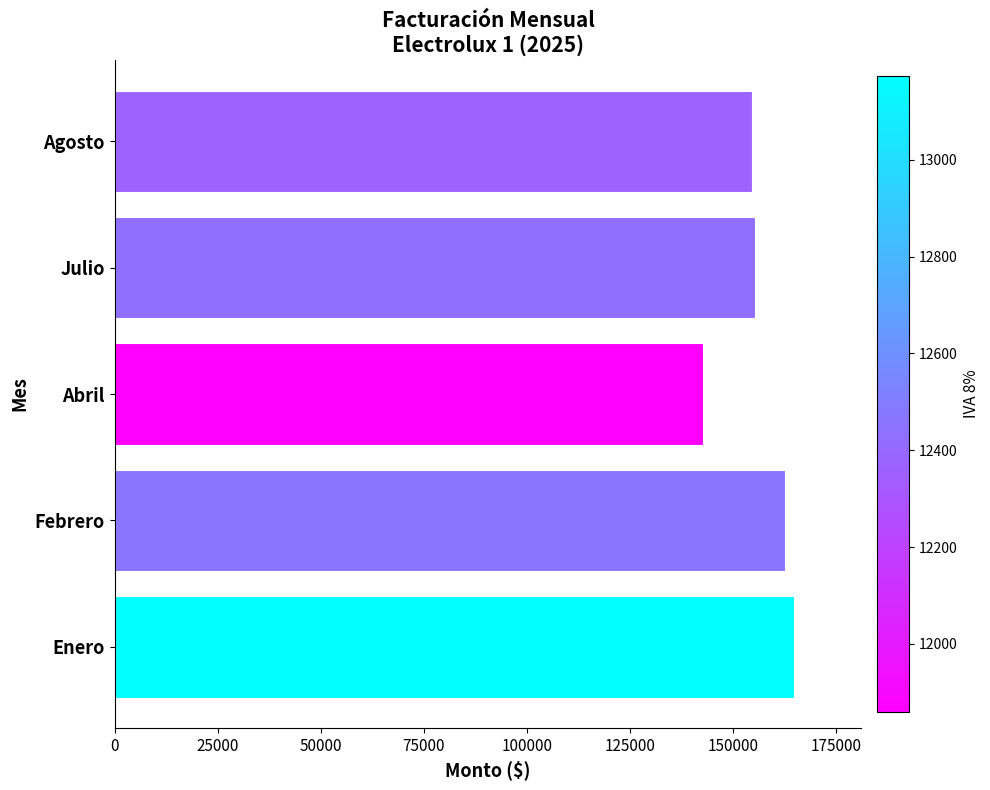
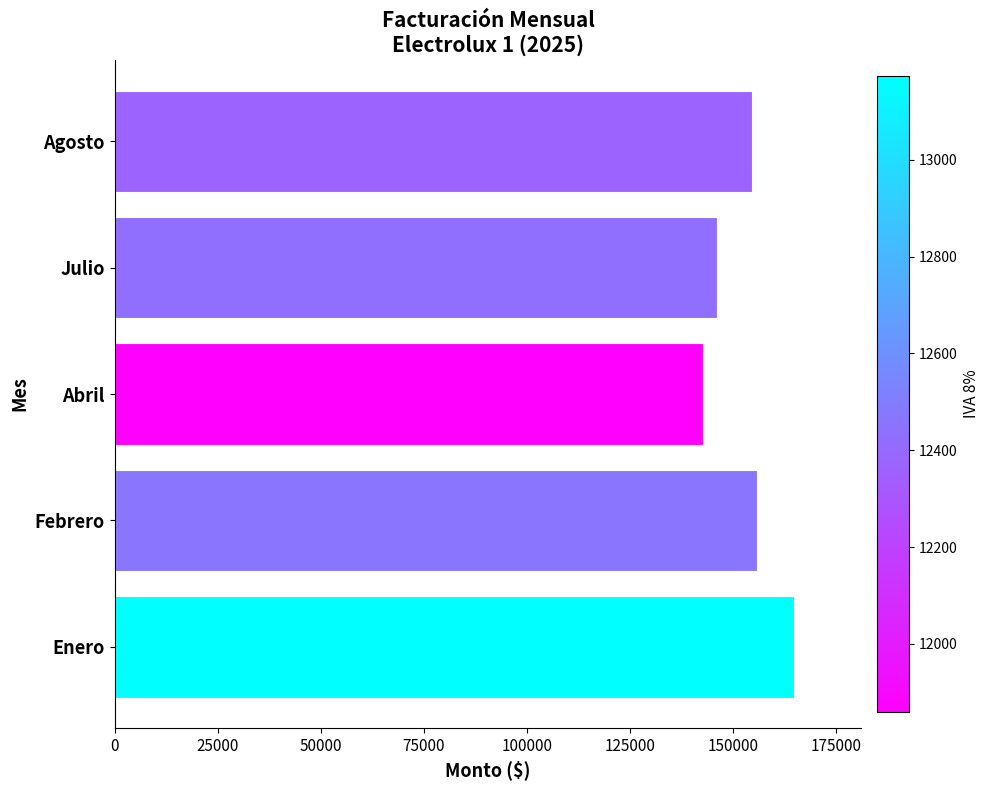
  {
    "Agosto": 155000,
-   "Julio": 155000,
+   "Julio": 146000,
    "Abril": 143000,
-   "Febrero": 163000,
+   "Febrero": 156000,
    "Enero": 165000
  }
